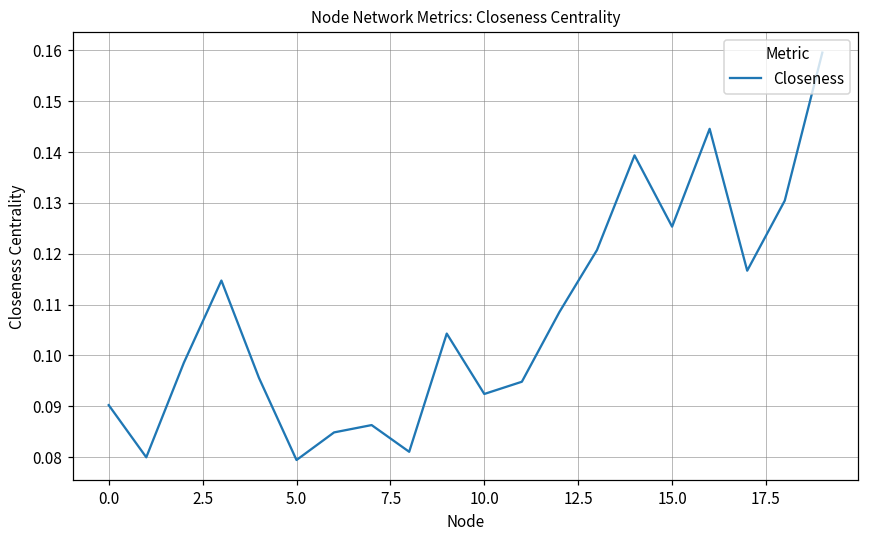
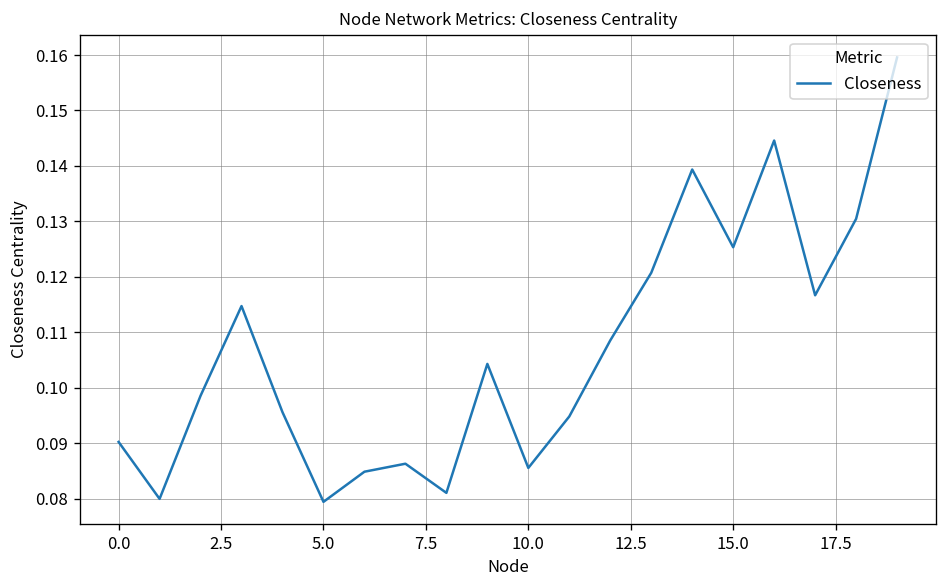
  {
    "0.0": 0.090,
    "5.0": 0.079,
-   "10.0": 0.092,
+   "10.0": 0.086,
    "15.0": 0.125
  }
